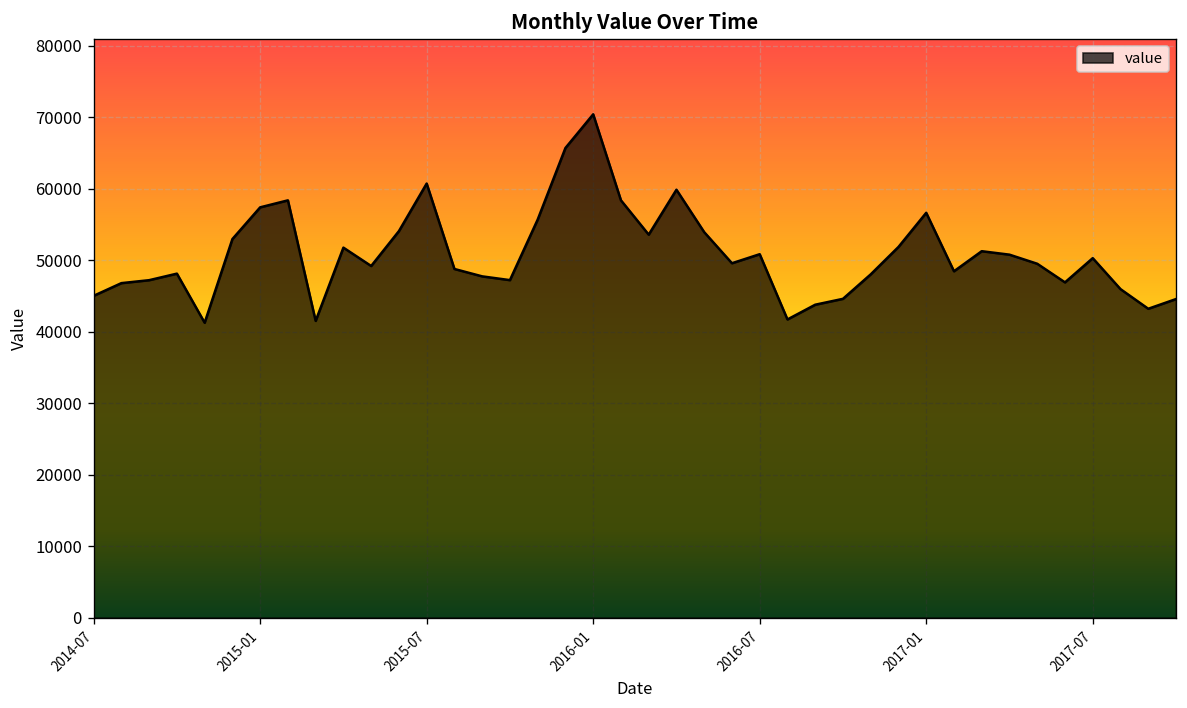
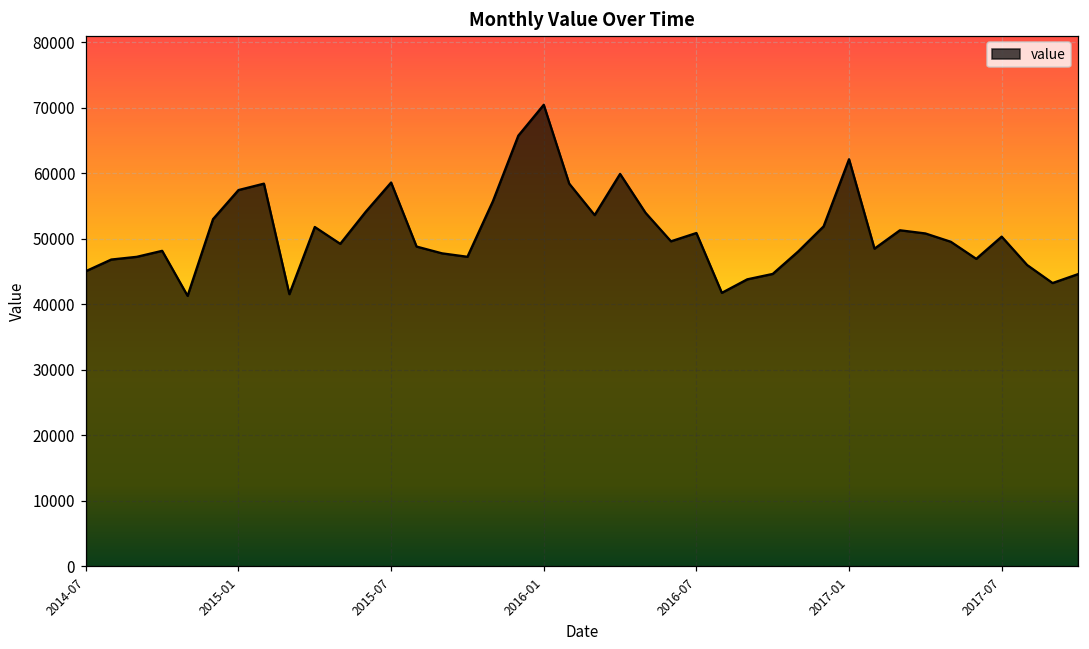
  {
    "2014-07": 45000,
    "2015-01": 57000,
-   "2015-07": 61000,
+   "2015-07": 59000,
    "2016-01": 70000,
    "2016-07": 51000,
-   "2017-01": 57000,
+   "2017-01": 62000,
    "2017-07": 50000
  }
